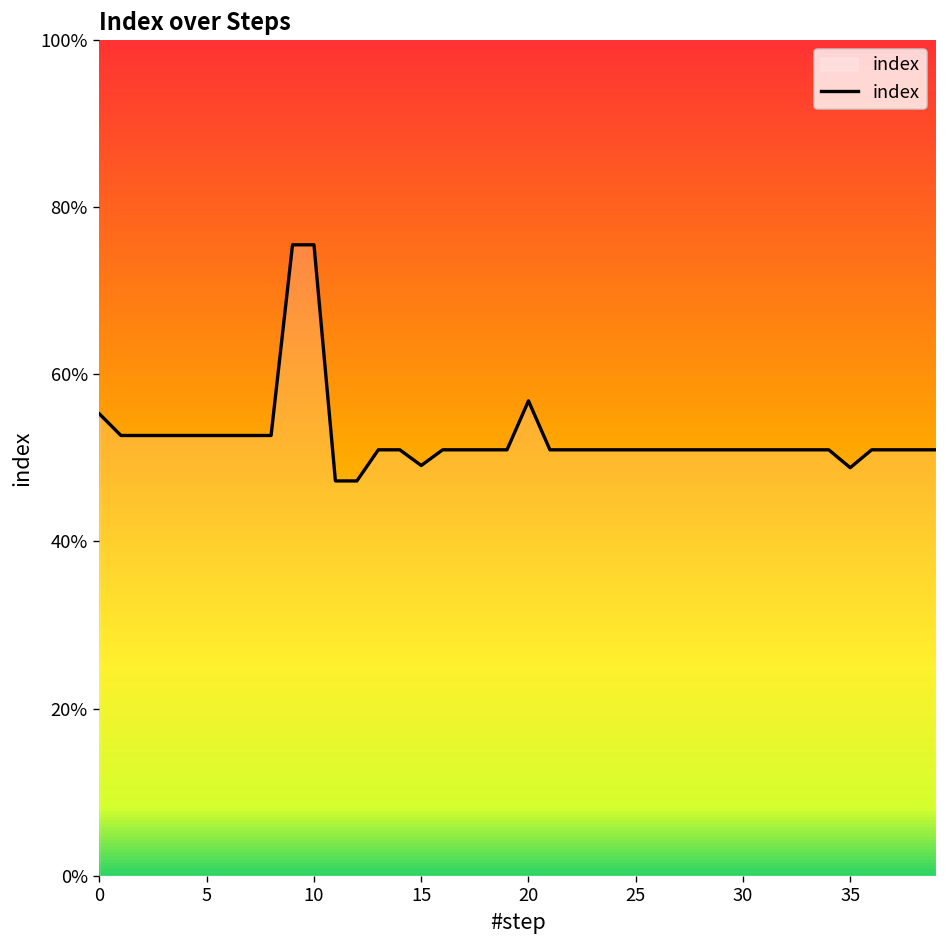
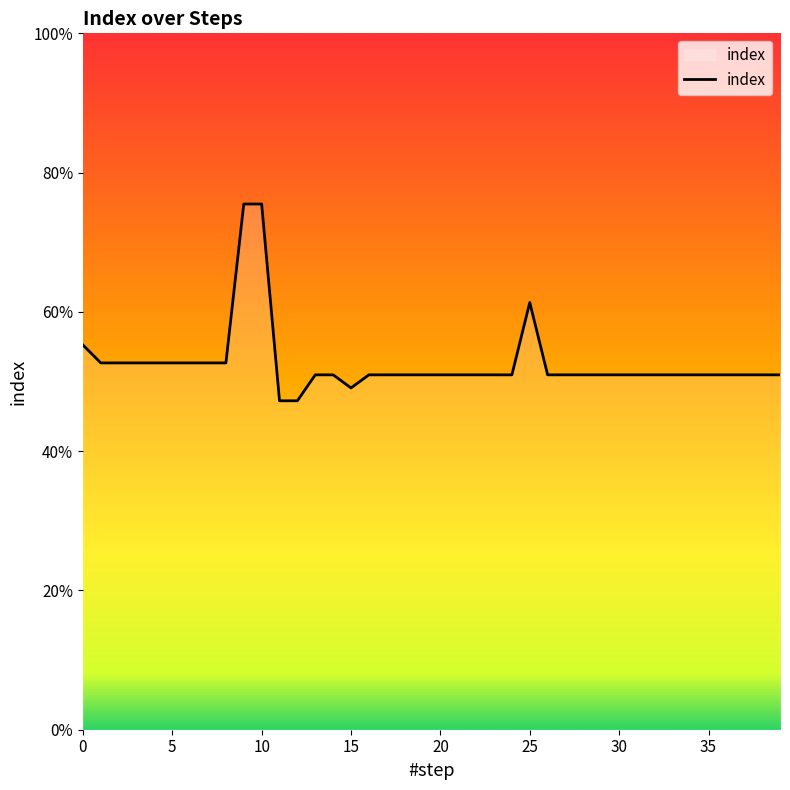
  {
    "0": "55%",
    "5": "53%",
    "10": "75%",
    "15": "49%",
-   "20": "57%",
-   "25": "51%",
+   "20": "51%",
+   "25": "61%",
    "30": "51%",
-   "35": "49%"
+   "35": "51%"
  }
